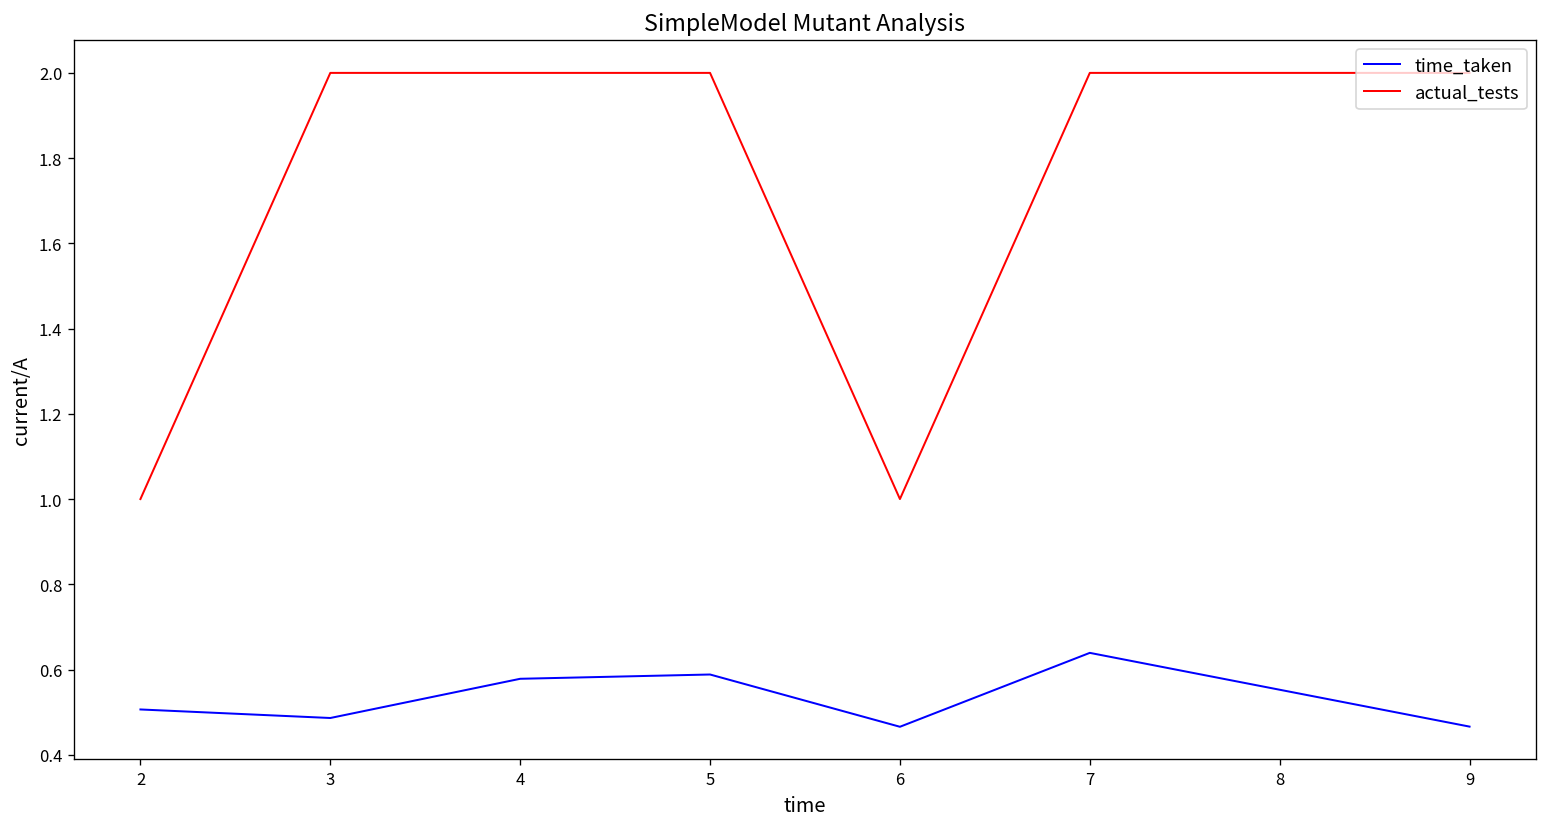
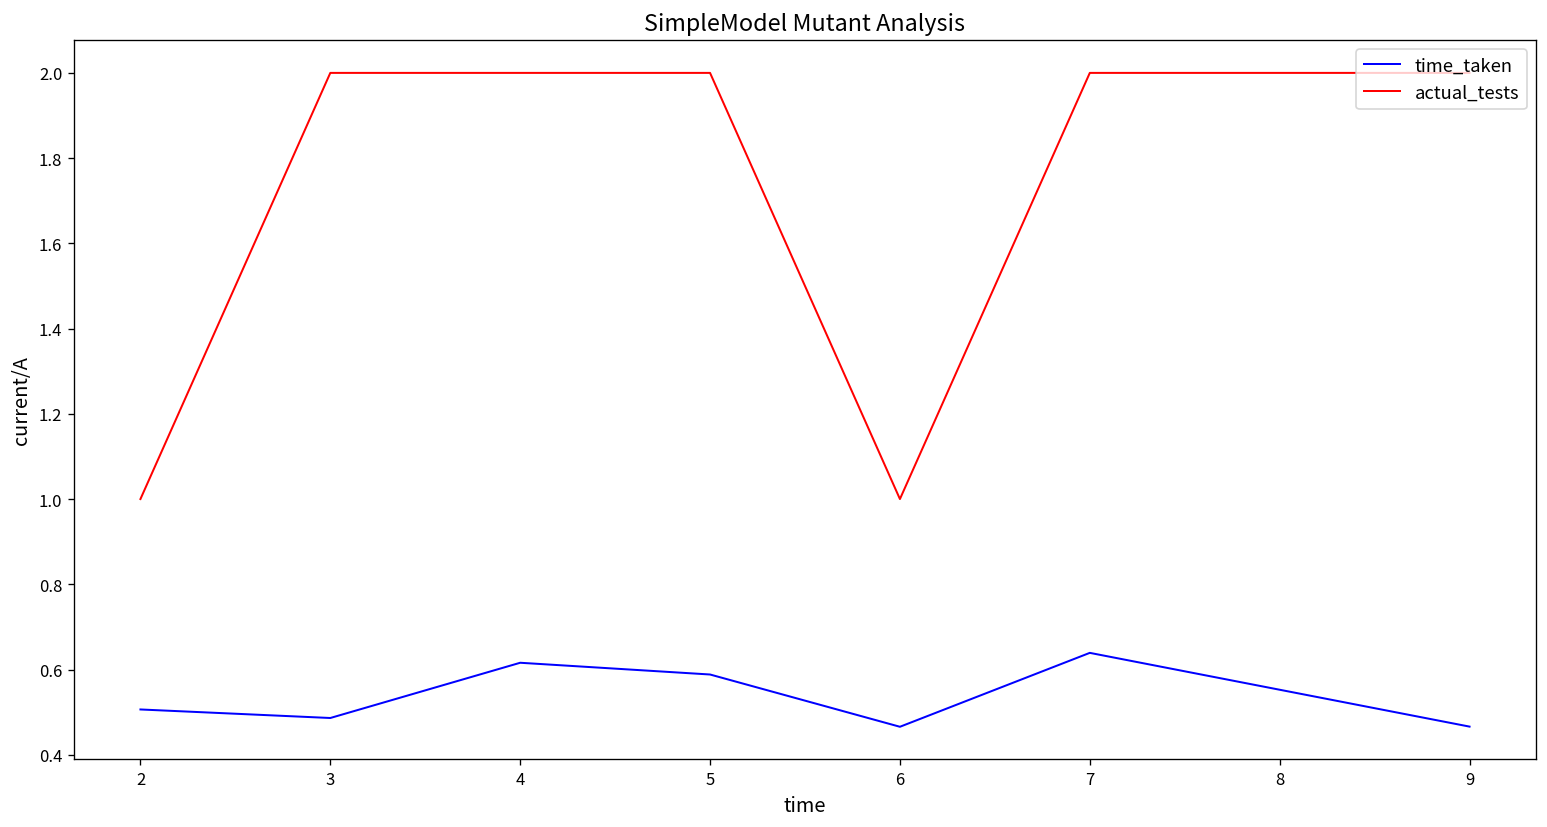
  {
    "time_taken": {
      "2": 0.51,
      "3": 0.49,
-     "4": 0.58,
+     "4": 0.62,
      "5": 0.59,
      "6": 0.47,
      "7": 0.64,
      "9": 0.47
    },
    "actual_tests": {
      "2": 1.00,
      "3": 2.00,
      "4": 2.00,
      "5": 2.00,
      "6": 1.00,
      "7": 2.00
    }
  }
